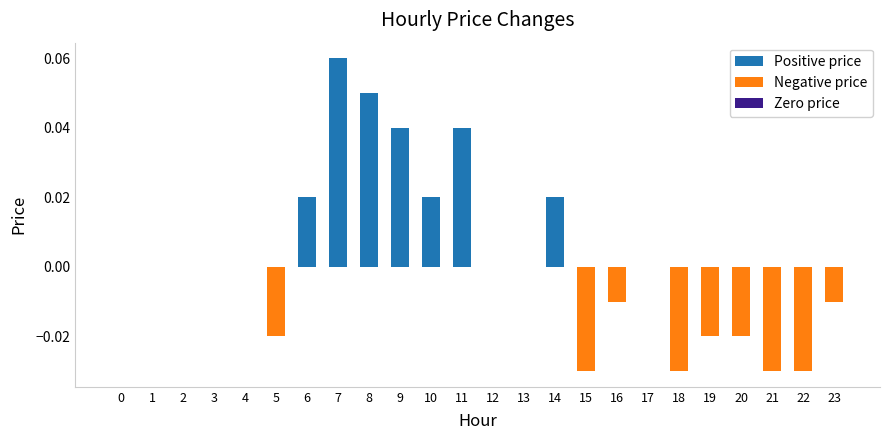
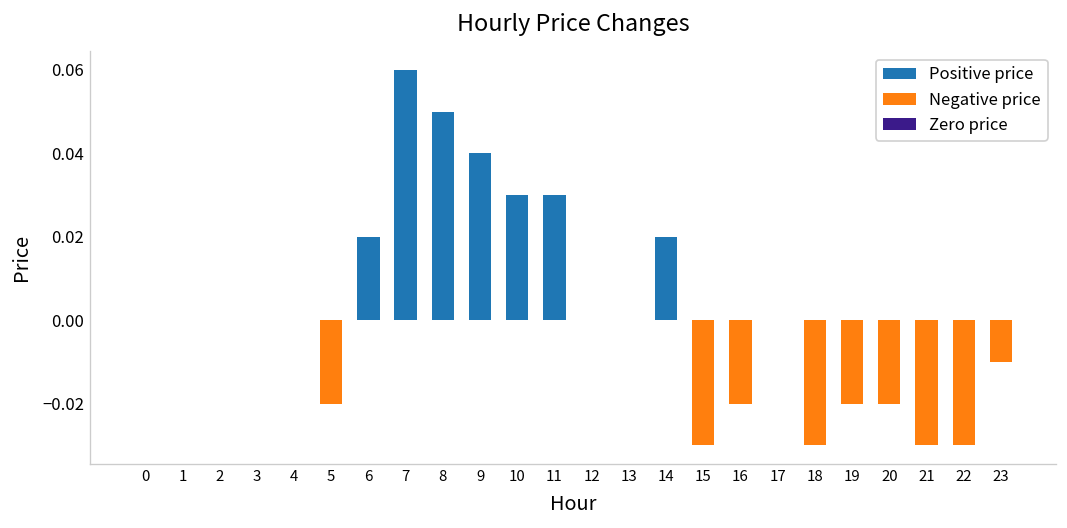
  {
    "0": 0.00,
    "1": 0.00,
    "2": 0.00,
    "3": 0.00,
    "4": 0.00,
    "5": -0.02,
    "6": 0.02,
    "7": 0.06,
    "8": 0.05,
    "9": 0.04,
-   "10": 0.02,
-   "11": 0.04,
+   "10": 0.03,
+   "11": 0.03,
    "12": 0.00,
    "13": 0.00,
    "14": 0.02,
    "15": -0.03,
-   "16": -0.01,
+   "16": -0.02,
    "17": 0.00,
    "18": -0.03,
    "19": -0.02,
    "20": -0.02,
    "21": -0.03,
    "22": -0.03,
    "23": -0.01
  }
